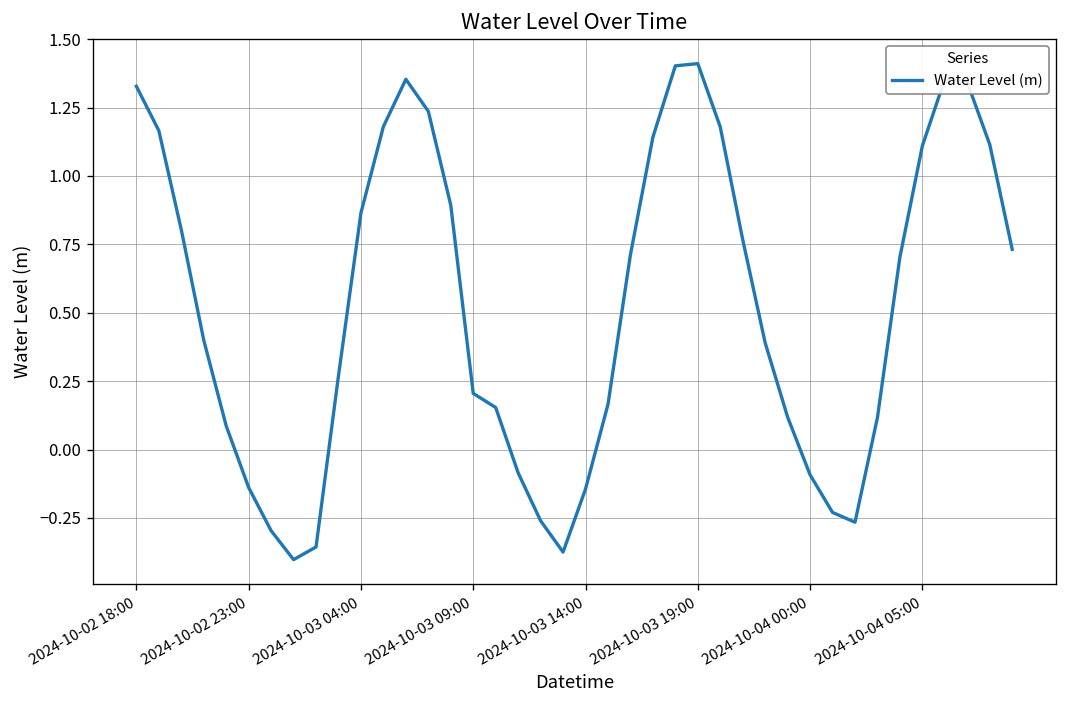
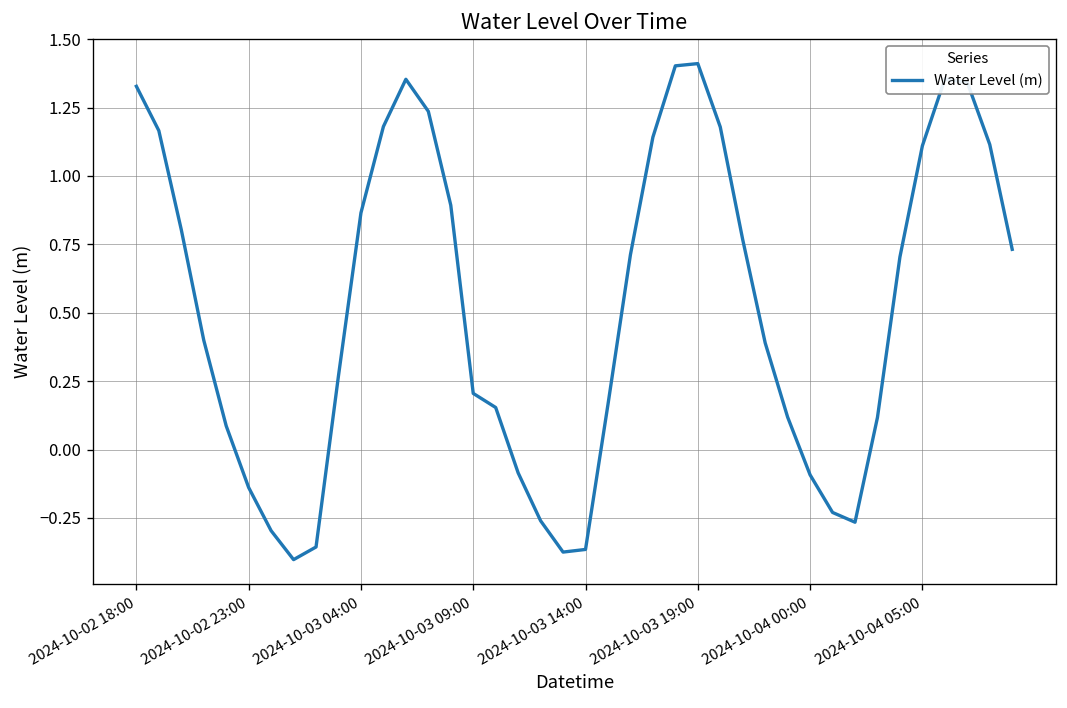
  {
    "2024-10-02 18:00": 1.33,
    "2024-10-02 23:00": -0.14,
    "2024-10-03 04:00": 0.87,
    "2024-10-03 09:00": 0.21,
-   "2024-10-03 14:00": -0.14,
+   "2024-10-03 14:00": -0.37,
    "2024-10-03 19:00": 1.41,
    "2024-10-04 00:00": -0.09,
    "2024-10-04 05:00": 1.11
  }
